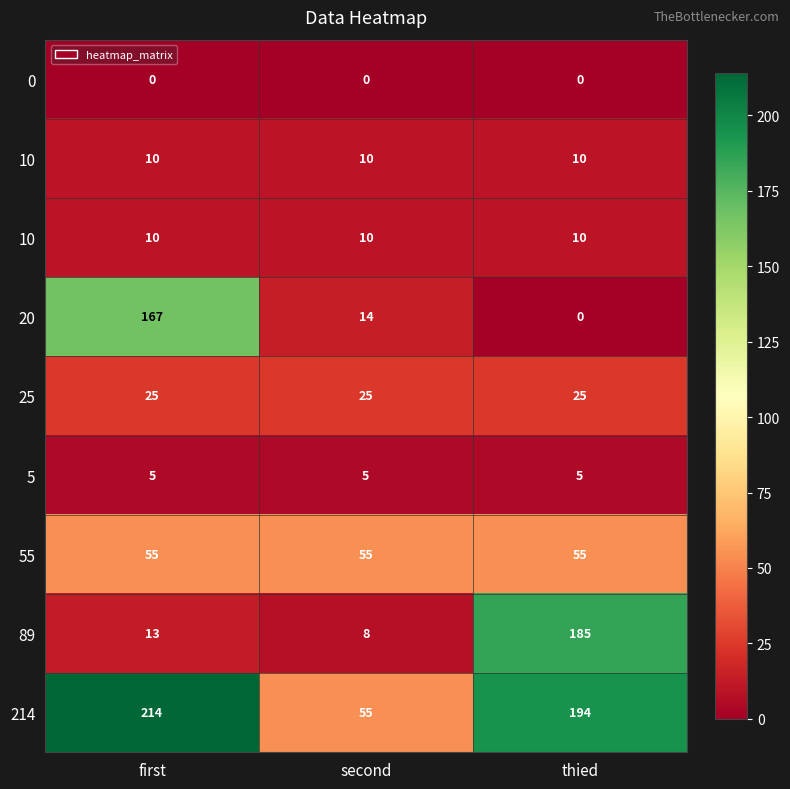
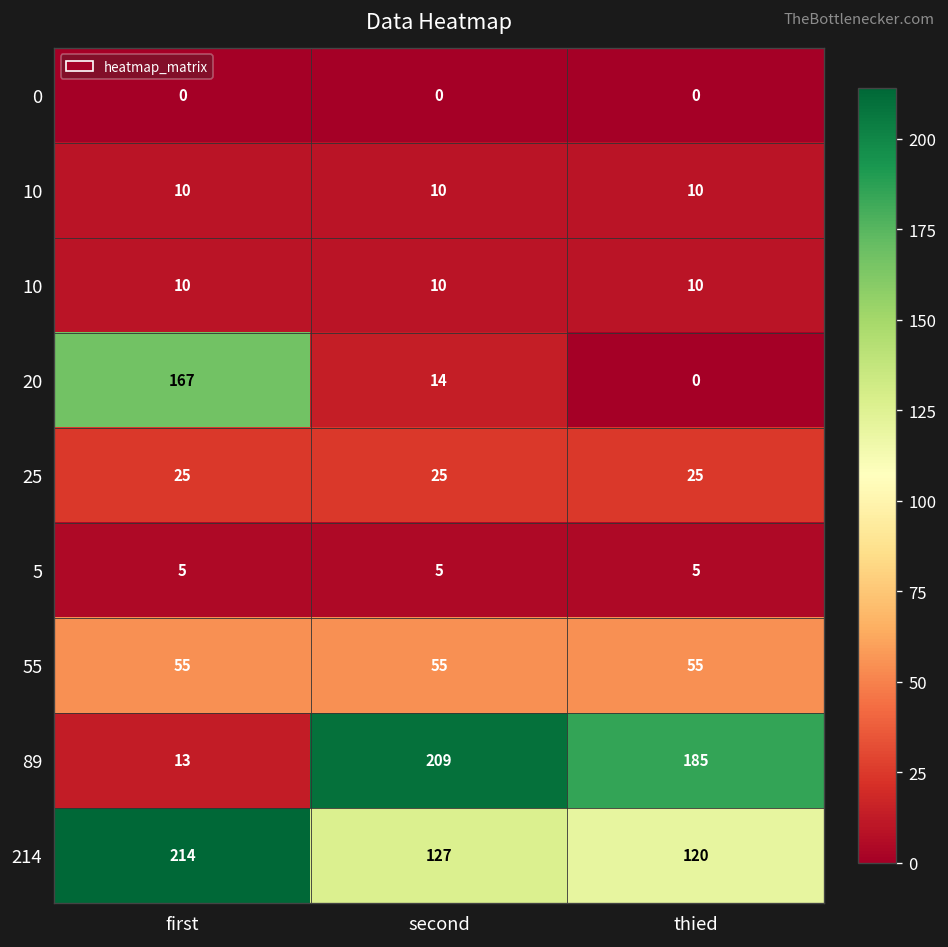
  {
    "0": {
      "first": 0,
      "second": 0,
      "thied": 0
    },
    "20": {
      "first": 167,
      "second": 14,
      "thied": 0
    },
    "25": {
      "first": 25,
      "second": 25,
      "thied": 25
    },
    "5": {
      "first": 5,
      "second": 5,
      "thied": 5
    },
    "55": {
      "first": 55,
      "second": 55,
      "thied": 55
    },
    "89": {
      "first": 13,
-     "second": 8,
+     "second": 209,
      "thied": 185
    },
    "214": {
      "first": 214,
-     "second": 55,
-     "thied": 194
+     "second": 127,
+     "thied": 120
    }
  }
